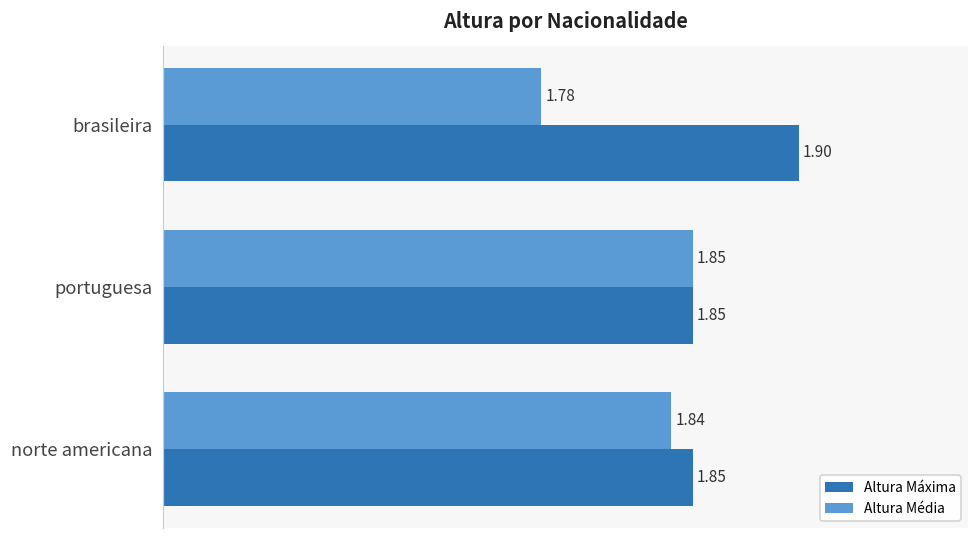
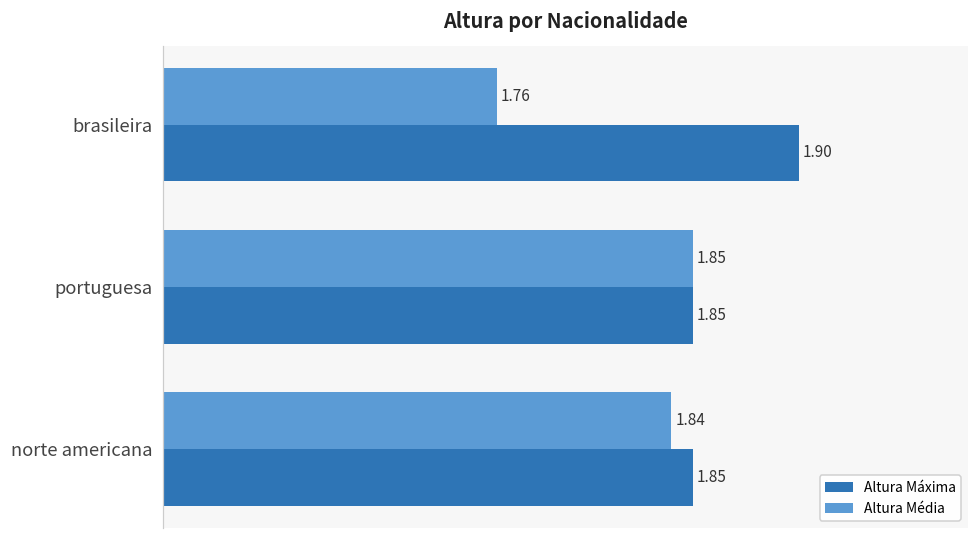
  {
    "Altura Máxima": {
      "brasileira": 1.90,
      "portuguesa": 1.85,
      "norte americana": 1.85
    },
    "Altura Média": {
-     "brasileira": 1.78,
+     "brasileira": 1.76,
      "portuguesa": 1.85,
      "norte americana": 1.84
    }
  }
